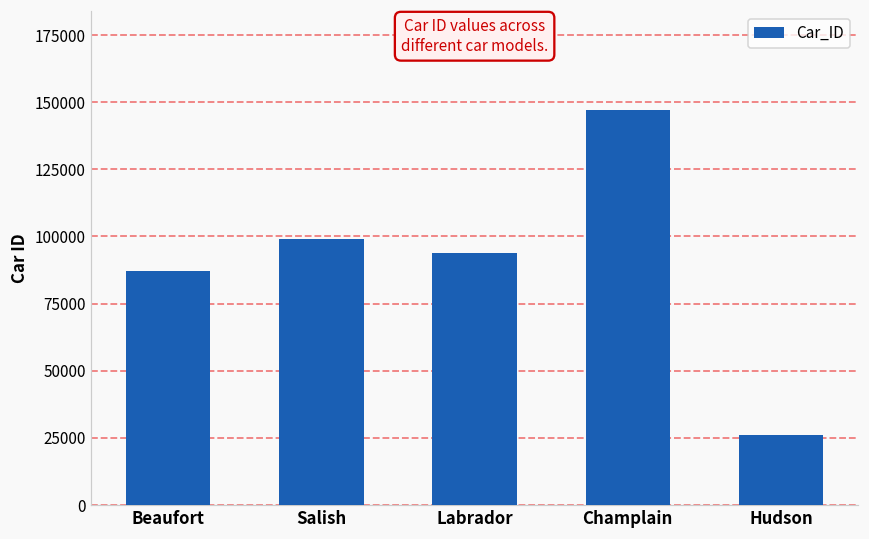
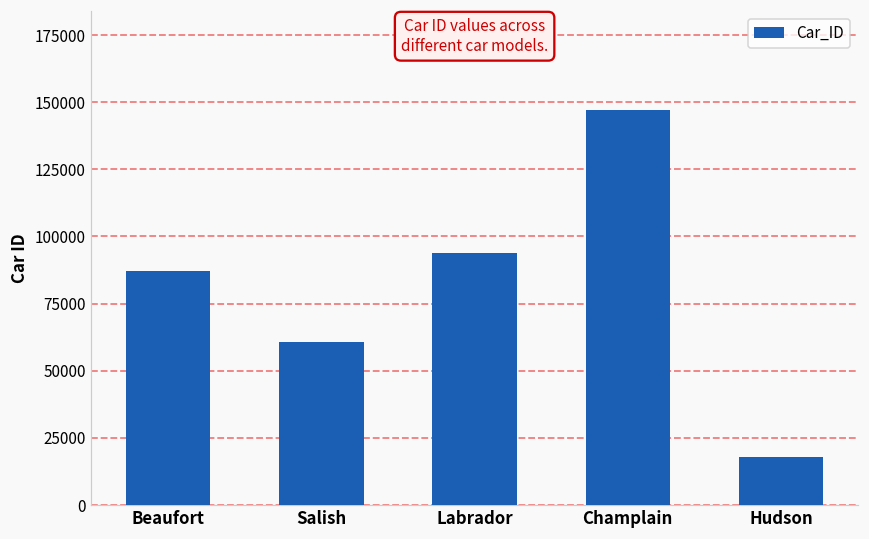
  {
    "Beaufort": 87000,
-   "Salish": 99000,
+   "Salish": 61000,
    "Labrador": 94000,
    "Champlain": 147000,
-   "Hudson": 26000
+   "Hudson": 18000
  }
